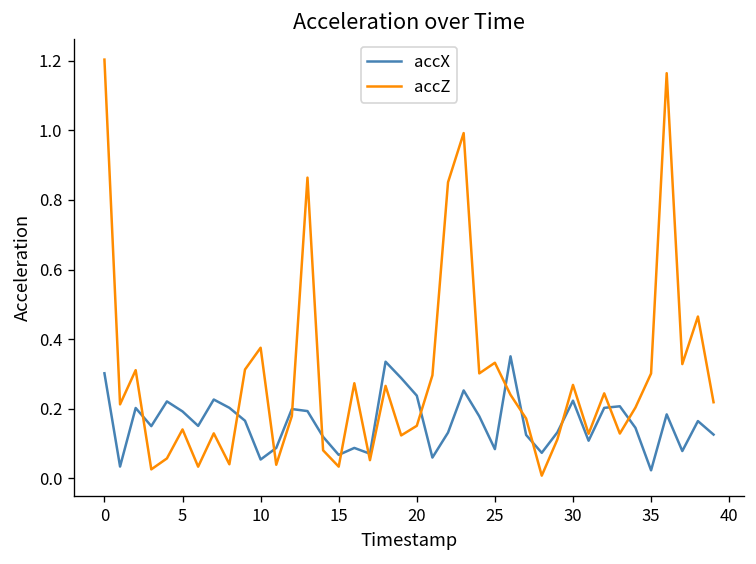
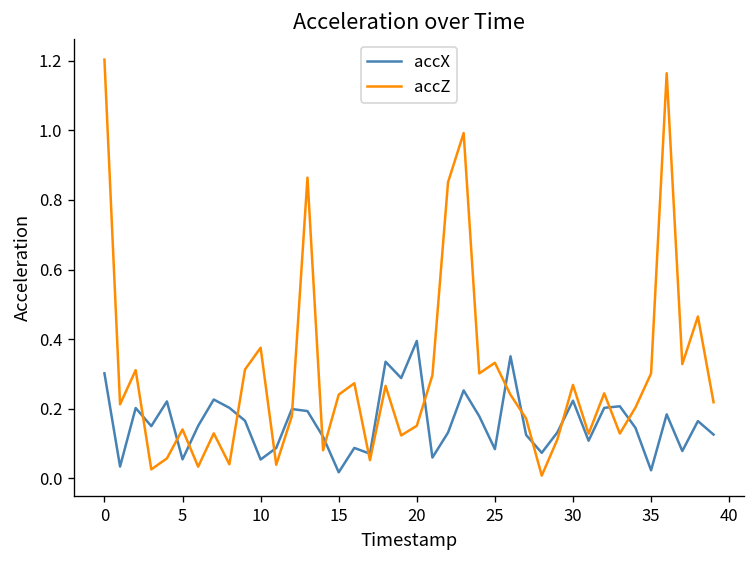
  {
    "accX": {
      "0": 0.30,
-     "5": 0.19,
+     "5": 0.05,
      "10": 0.05,
-     "15": 0.07,
-     "20": 0.24,
+     "15": 0.02,
+     "20": 0.39,
      "25": 0.08,
      "30": 0.22,
      "35": 0.02
    },
    "accZ": {
      "0": 1.20,
      "5": 0.14,
      "10": 0.37,
-     "15": 0.03,
+     "15": 0.24,
      "20": 0.15,
      "25": 0.33,
      "30": 0.27,
      "35": 0.30
    }
  }
